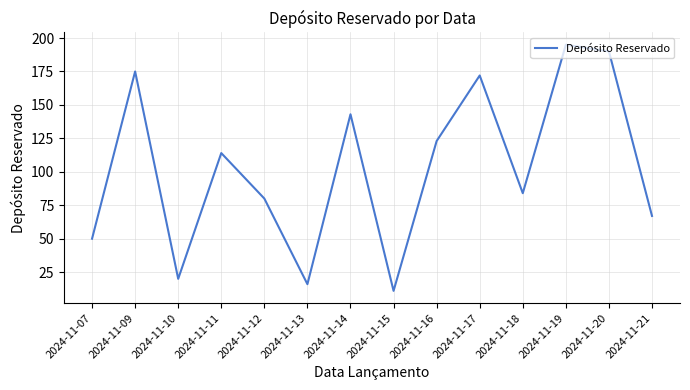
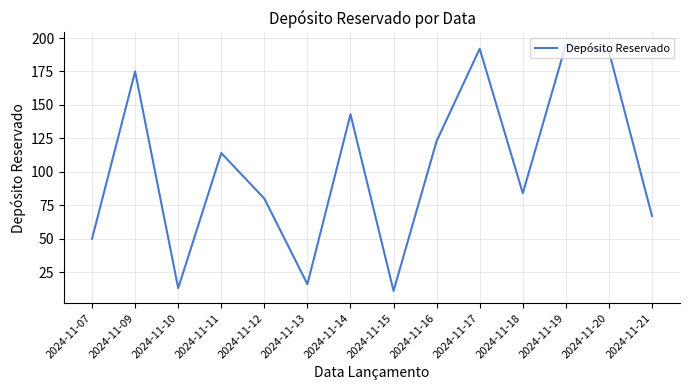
  {
    "2024-11-07": 50,
    "2024-11-09": 175,
-   "2024-11-10": 20,
+   "2024-11-10": 13,
    "2024-11-11": 114,
    "2024-11-12": 80,
    "2024-11-13": 16,
    "2024-11-14": 143,
    "2024-11-15": 11,
    "2024-11-16": 123,
-   "2024-11-17": 172,
+   "2024-11-17": 192,
    "2024-11-18": 84,
    "2024-11-21": 67
  }
